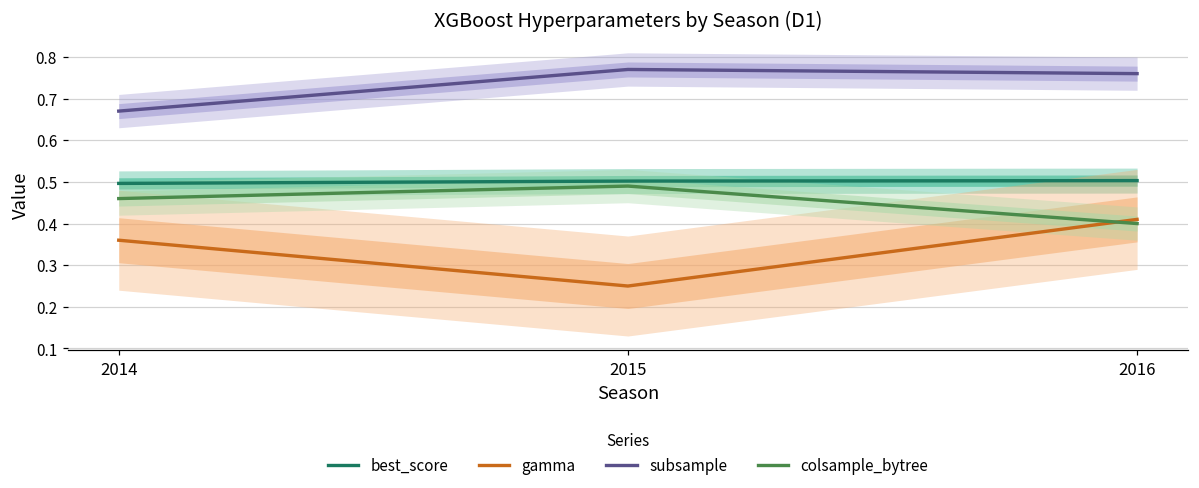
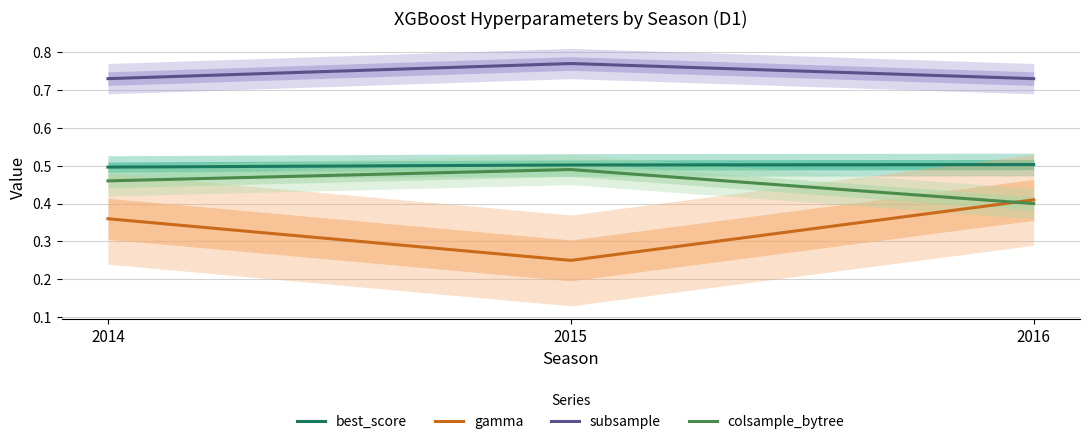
  {
    "gamma": {
      "2014": 0.36,
      "2015": 0.25,
      "2016": 0.41
    },
    "subsample": {
-     "2014": 0.67,
+     "2014": 0.73,
      "2015": 0.77,
-     "2016": 0.76
+     "2016": 0.73
    }
  }
